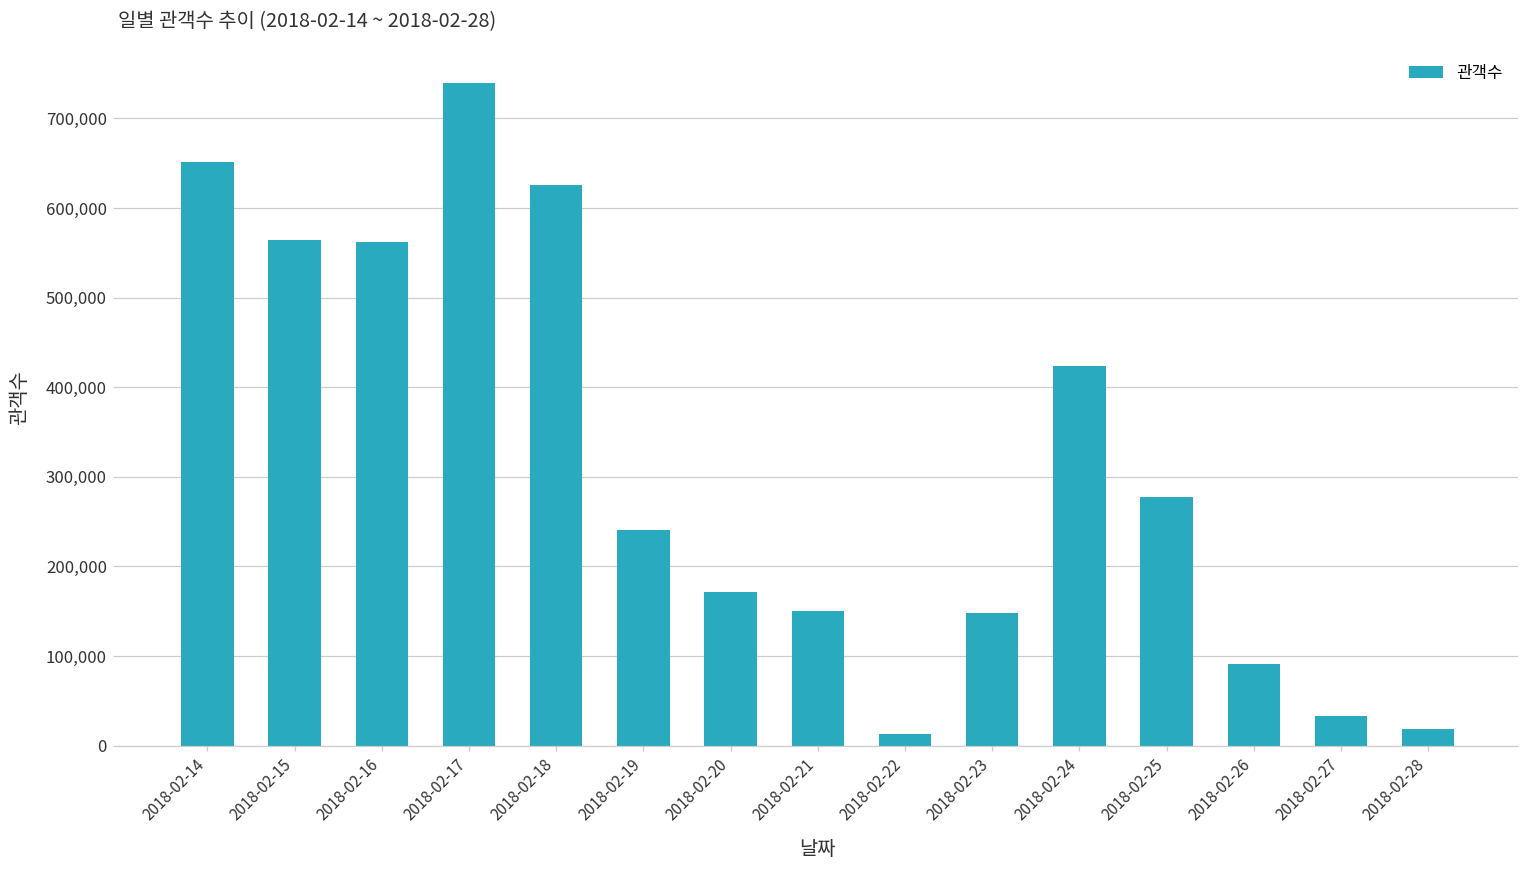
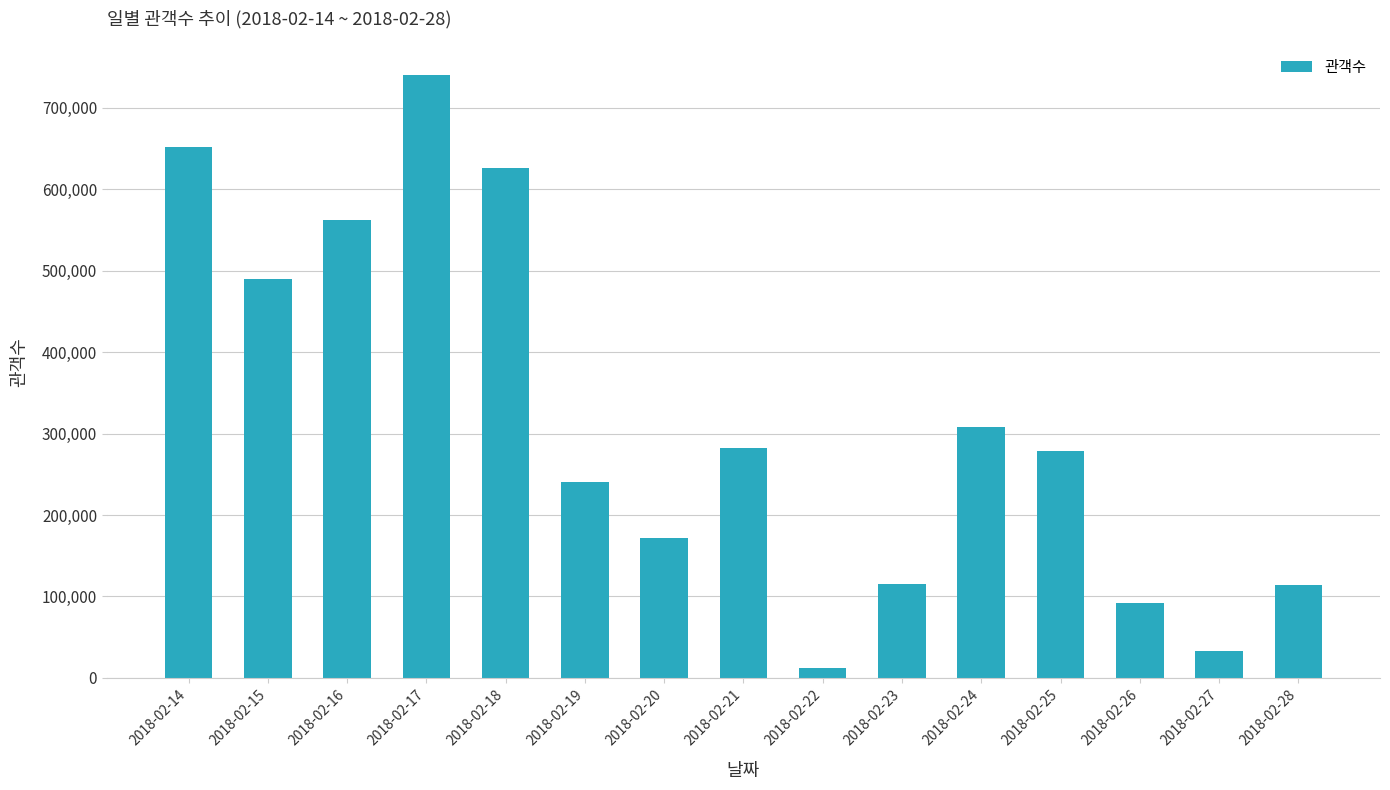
  {
    "2018-02-14": "650,000",
-   "2018-02-15": "560,000",
+   "2018-02-15": "490,000",
    "2018-02-16": "560,000",
    "2018-02-17": "740,000",
    "2018-02-18": "630,000",
    "2018-02-19": "240,000",
    "2018-02-20": "170,000",
-   "2018-02-21": "150,000",
+   "2018-02-21": "280,000",
    "2018-02-22": "10,000",
-   "2018-02-23": "150,000",
-   "2018-02-24": "420,000",
+   "2018-02-23": "110,000",
+   "2018-02-24": "310,000",
    "2018-02-25": "280,000",
    "2018-02-26": "90,000",
    "2018-02-27": "30,000",
-   "2018-02-28": "20,000"
+   "2018-02-28": "110,000"
  }
